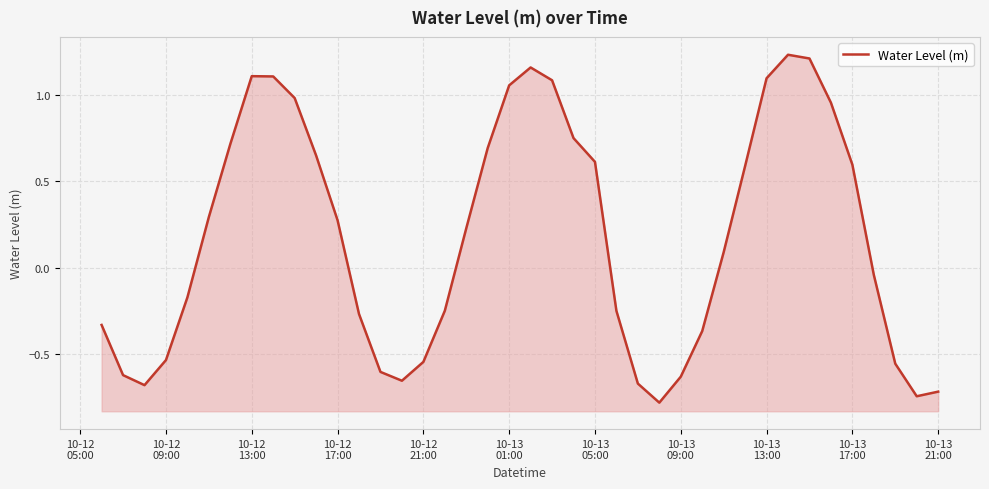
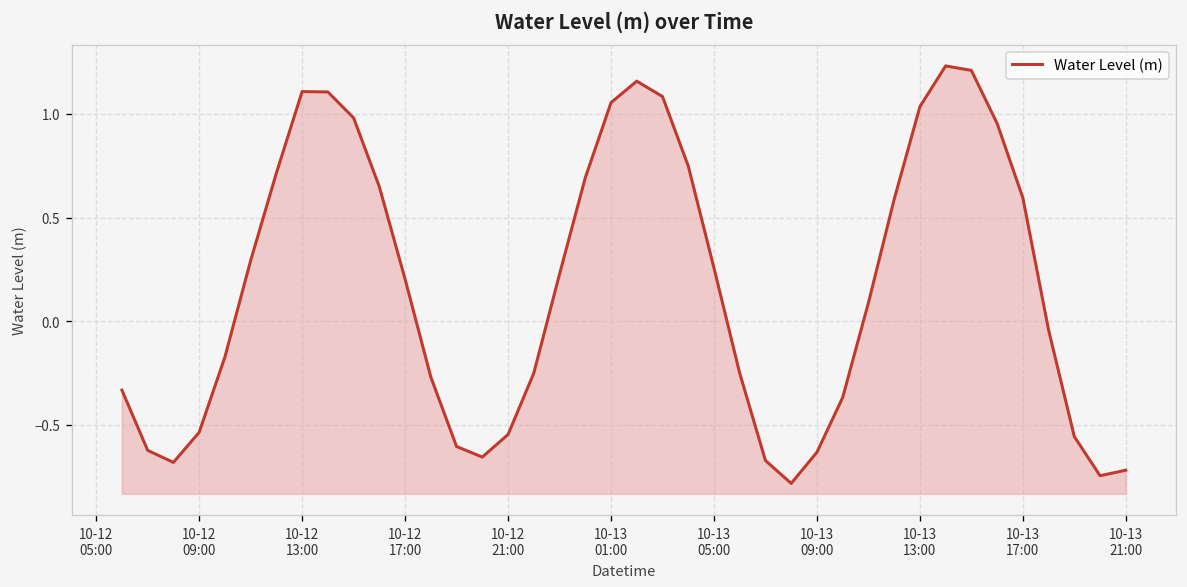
  {
    "10-12 09:00": -0.54,
    "10-12 13:00": 1.11,
-   "10-12 17:00": 0.27,
+   "10-12 17:00": 0.20,
    "10-12 21:00": -0.55,
    "10-13 01:00": 1.05,
-   "10-13 05:00": 0.61,
+   "10-13 05:00": 0.26,
    "10-13 09:00": -0.63,
-   "10-13 13:00": 1.10,
+   "10-13 13:00": 1.03,
    "10-13 17:00": 0.60,
    "10-13 21:00": -0.72
  }
